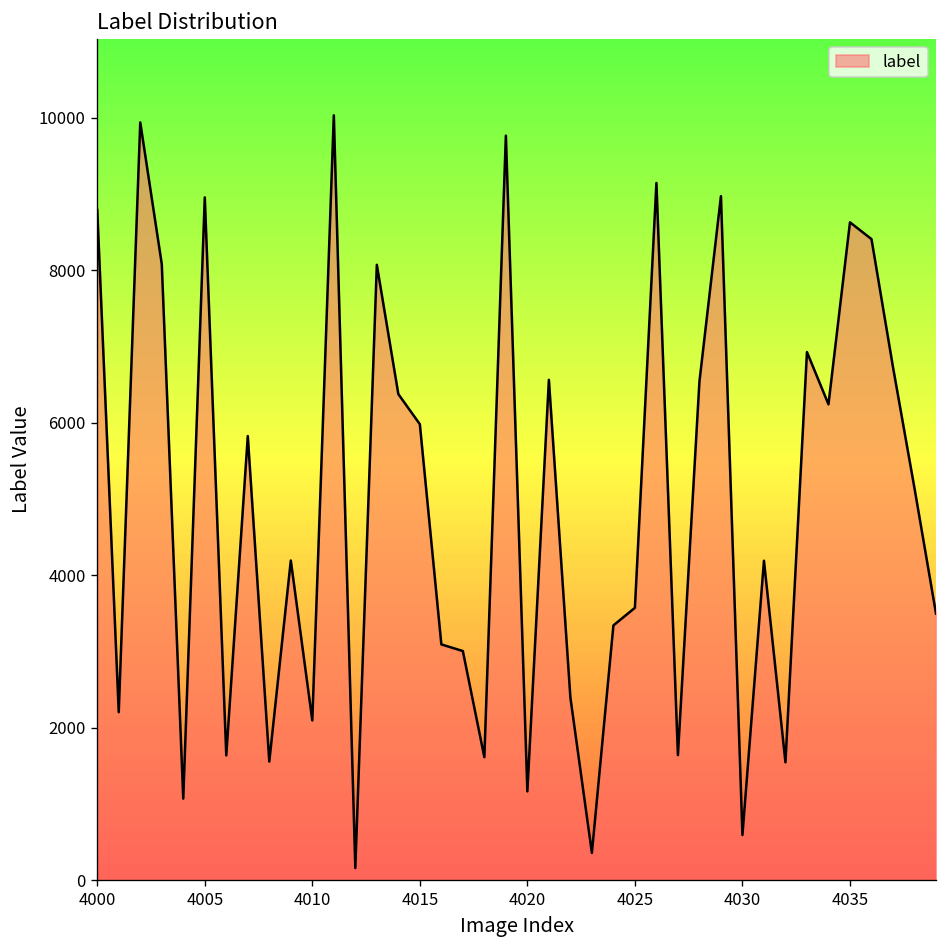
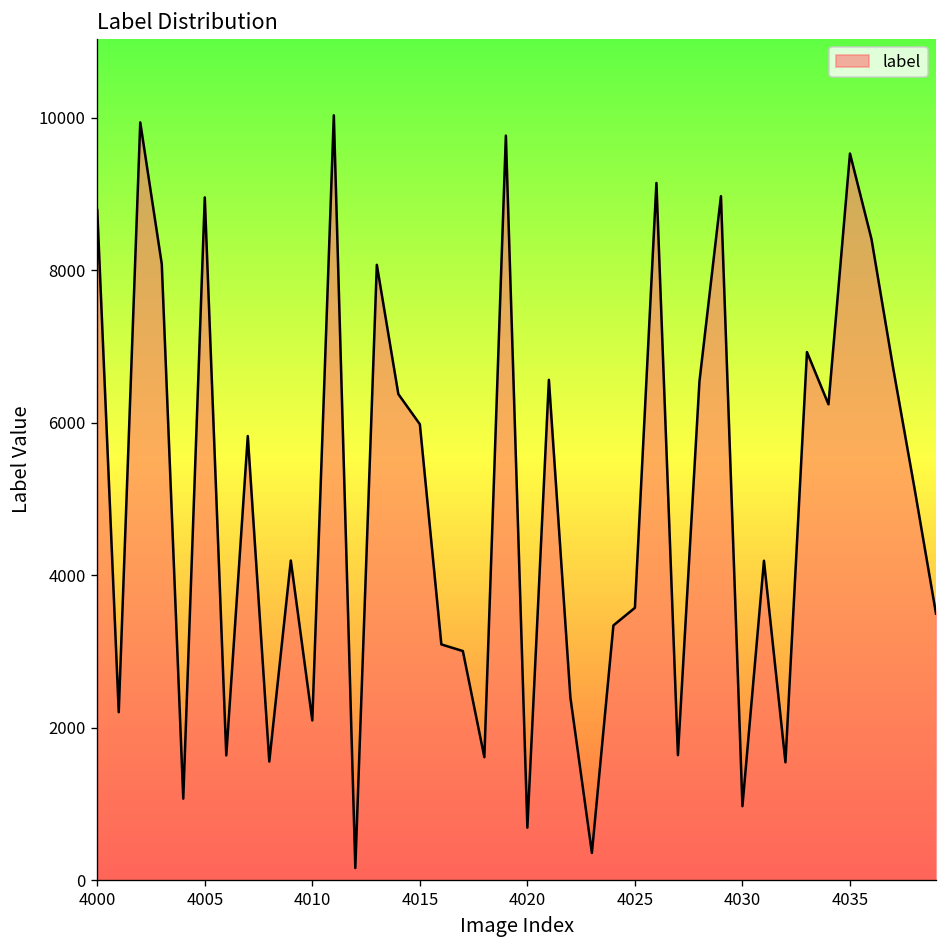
  {
    "4000": 8800,
    "4005": 9000,
    "4010": 2100,
    "4015": 6000,
-   "4020": 1200,
+   "4020": 700,
    "4025": 3600,
-   "4030": 600,
-   "4035": 8600
+   "4030": 1000,
+   "4035": 9500
  }
